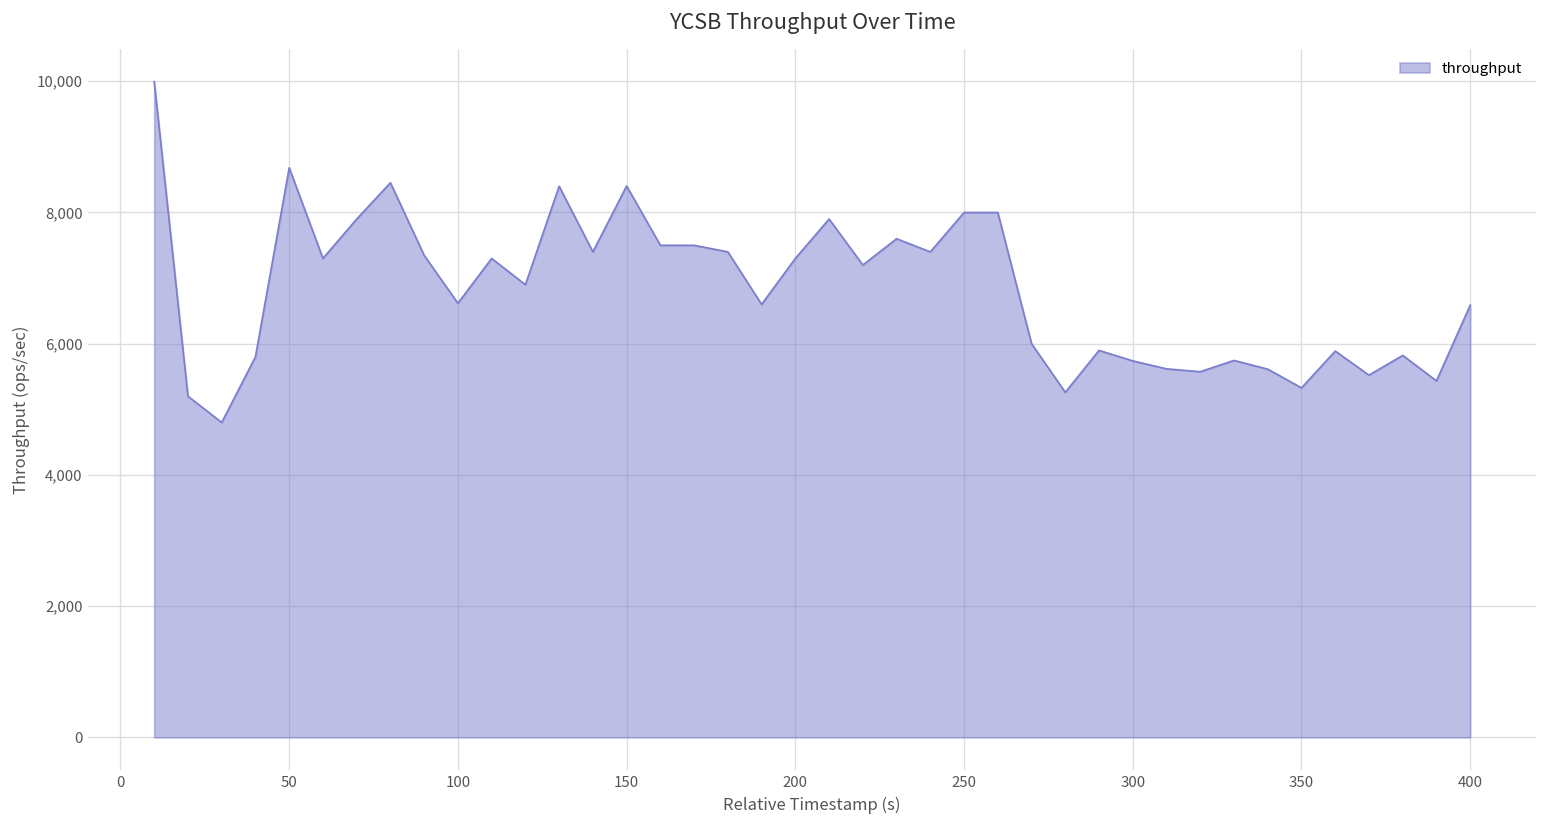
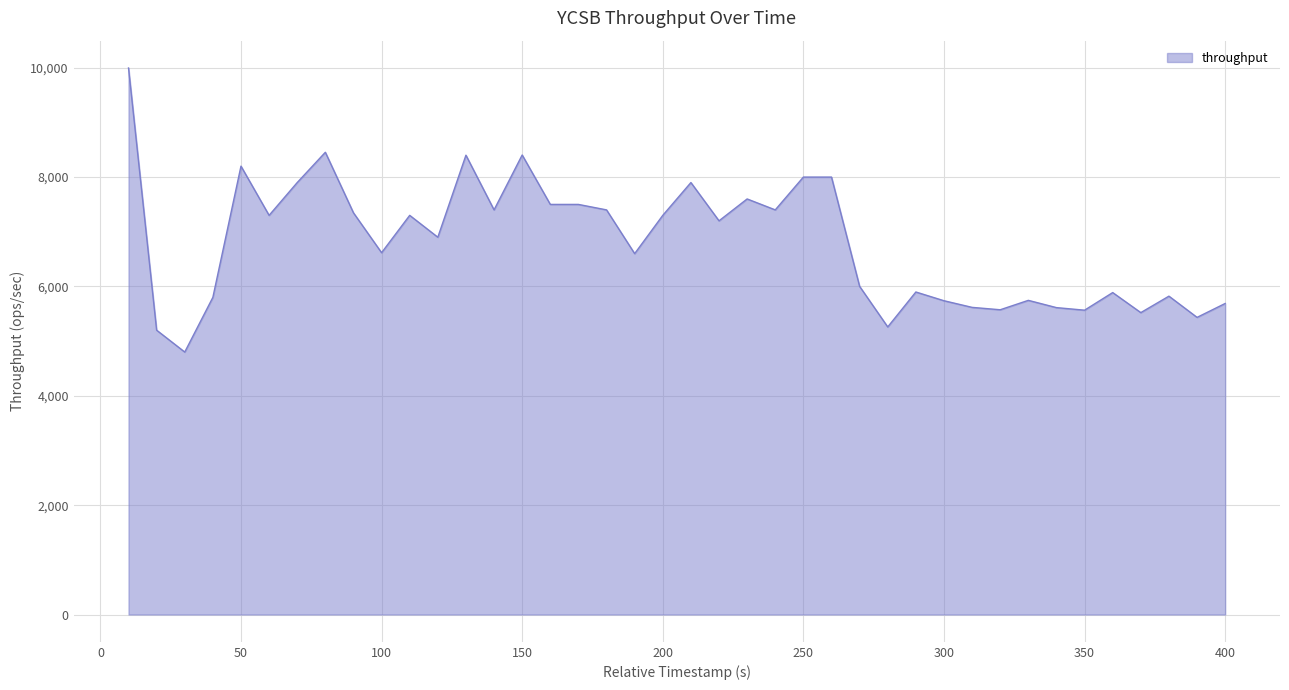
  {
-   "50": "8,700",
+   "50": "8,200",
    "100": "6,600",
    "150": "8,400",
    "200": "7,300",
    "250": "8,000",
    "300": "5,700",
-   "350": "5,300",
-   "400": "6,600"
+   "350": "5,600",
+   "400": "5,700"
  }
